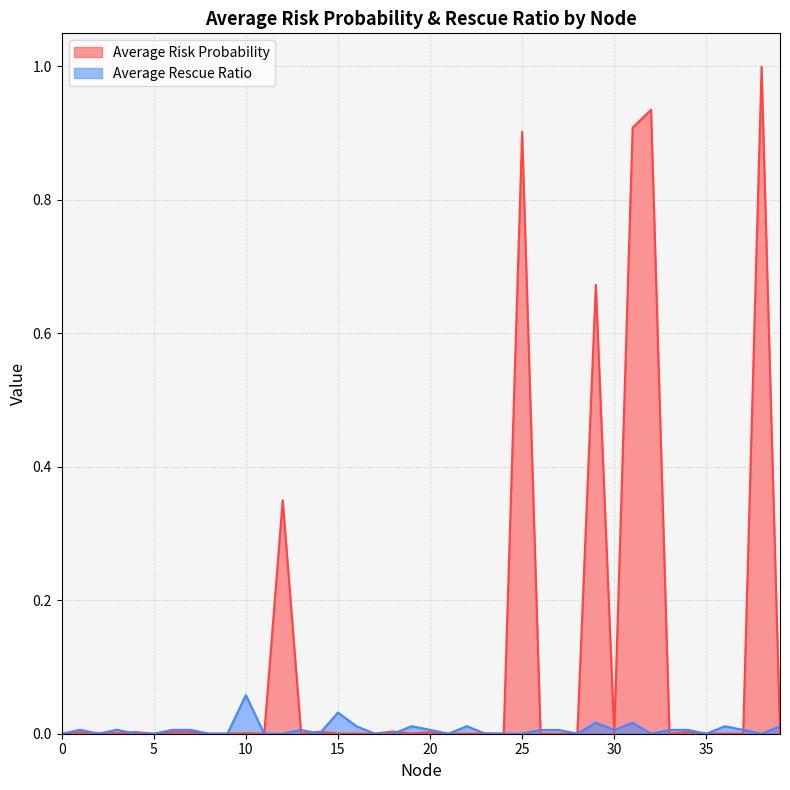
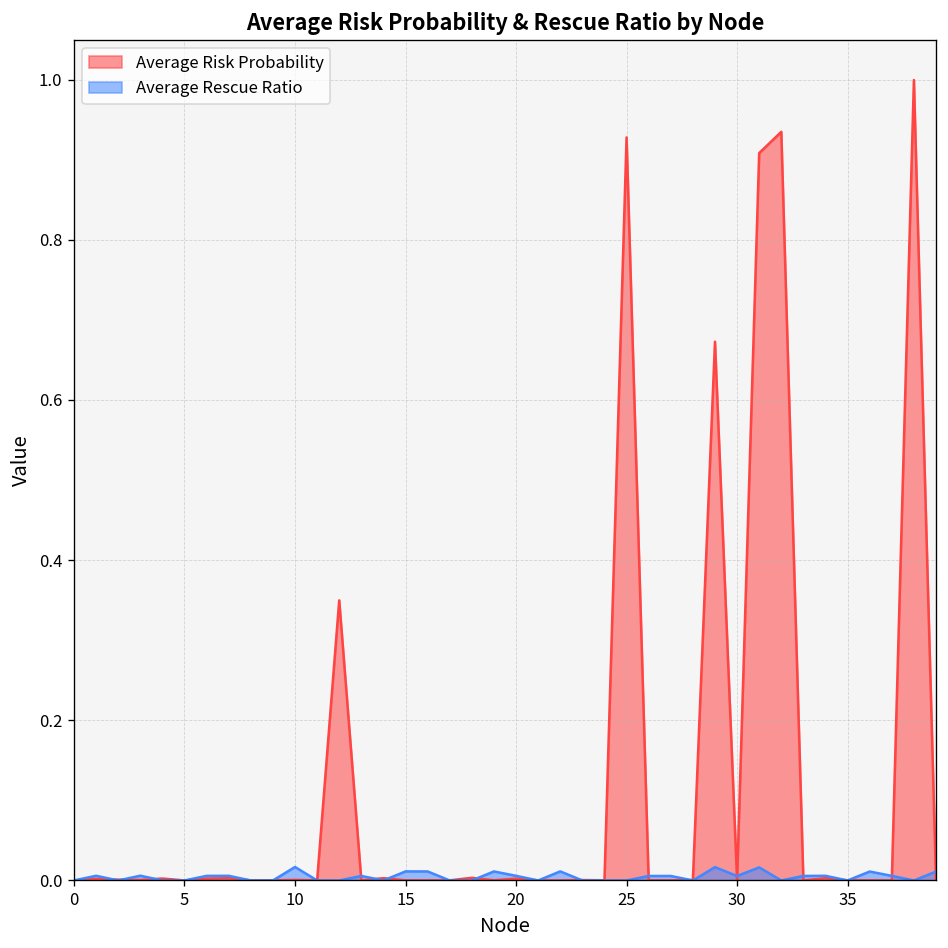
  {
    "Average Risk Probability": {
      "10": 0.00,
      "15": 0.00,
-     "25": 0.90,
+     "25": 0.93,
      "30": 0.00
    },
    "Average Rescue Ratio": {
-     "10": 0.06,
-     "15": 0.03,
+     "10": 0.02,
+     "15": 0.01,
      "25": 0.00,
      "30": 0.01
    }
  }
